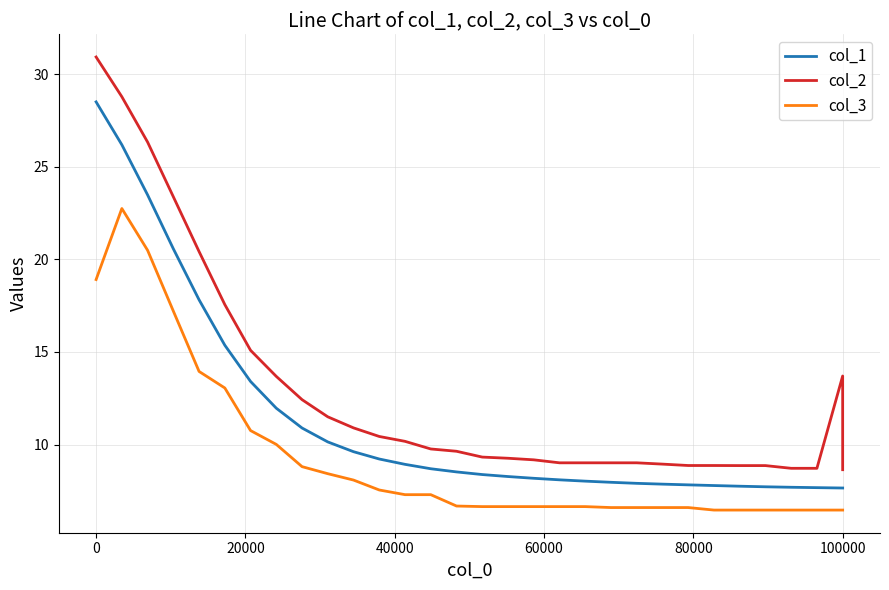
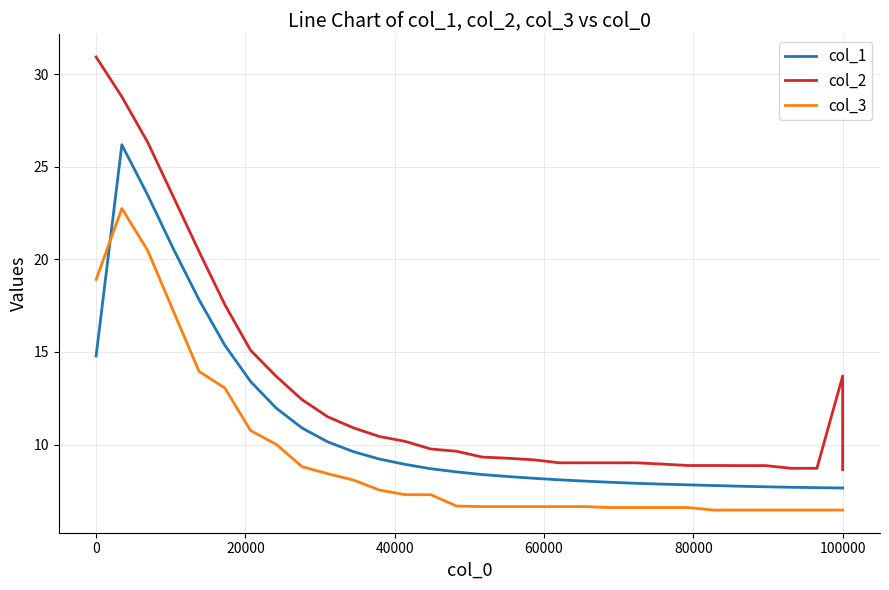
  {
    "col_1": {
-     "0": 28.5,
+     "0": 14.8,
      "100000": 7.7
    },
    "col_2": {
      "0": 30.9,
      "100000": 13.7
    },
    "col_3": {
      "0": 18.9,
      "100000": 6.5
    }
  }
